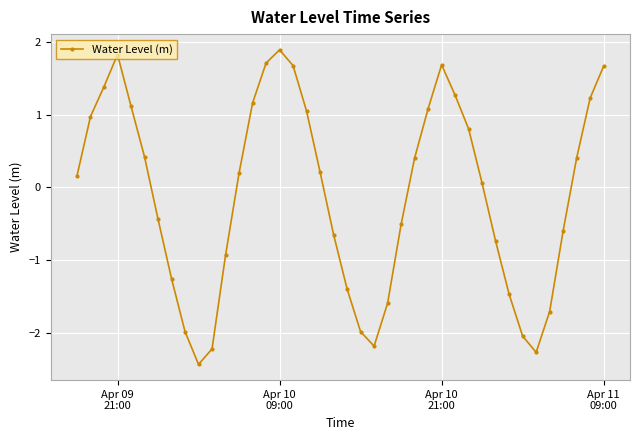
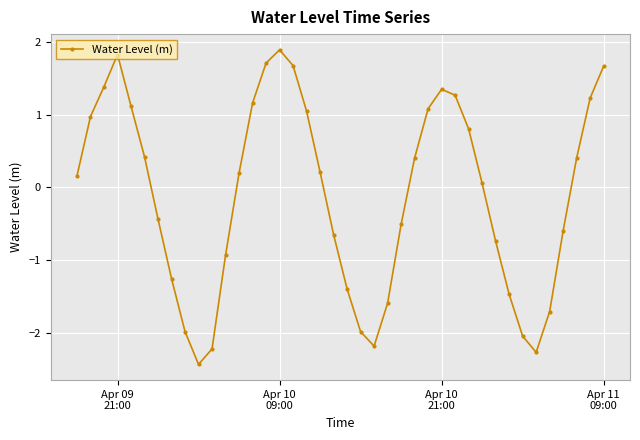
  {
    "Apr 10 09:00": 1.9,
-   "Apr 10 21:00": 1.7,
+   "Apr 10 21:00": 1.4,
    "Apr 11 09:00": 1.7
  }
